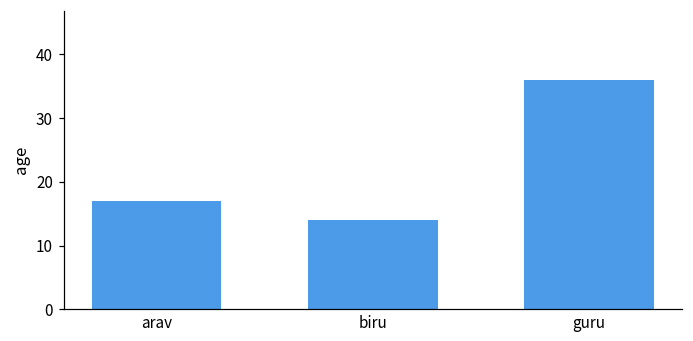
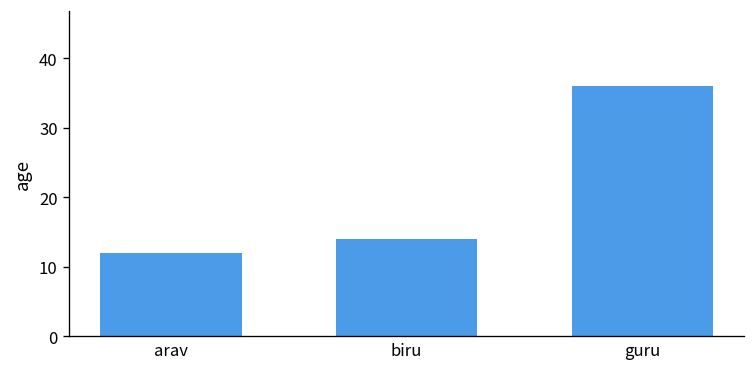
  {
-   "arav": 17,
+   "arav": 12,
    "biru": 14,
    "guru": 36
  }
